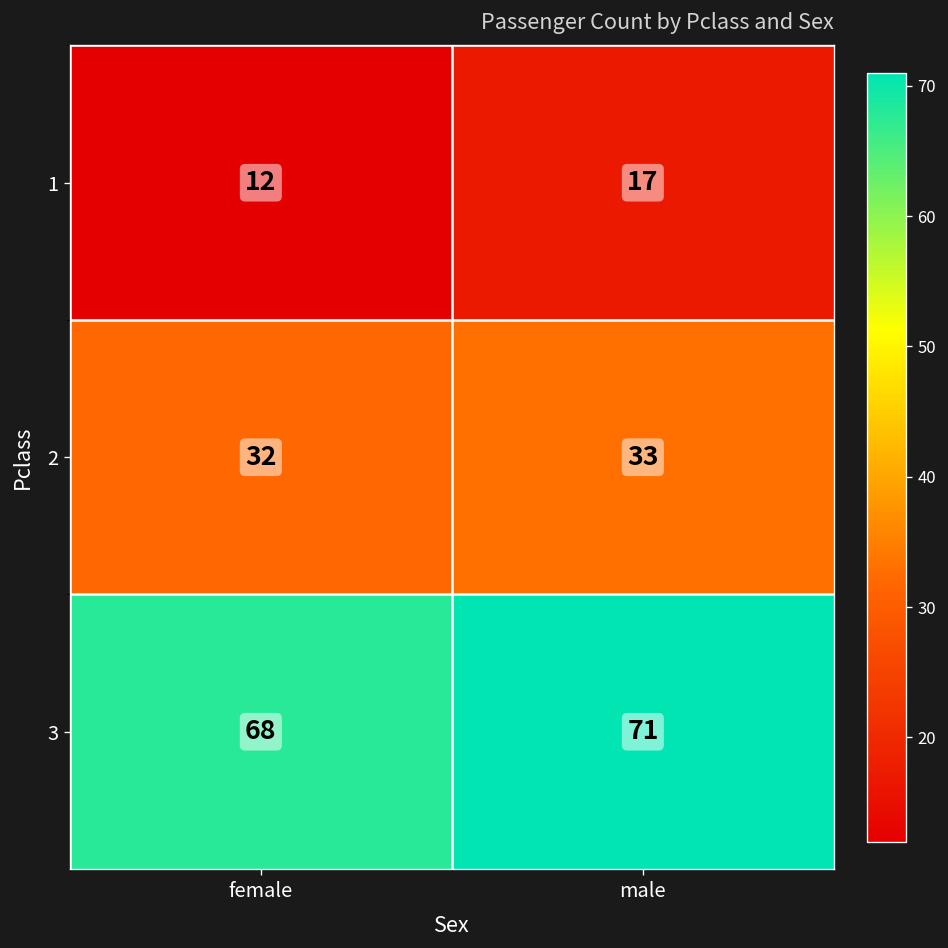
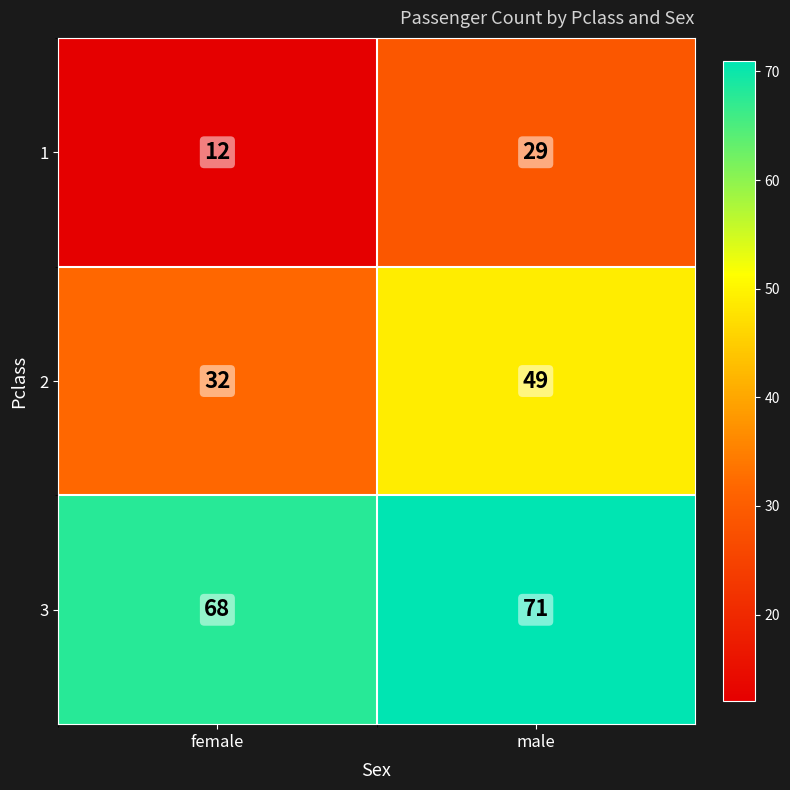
  {
    "1": {
-     "male": 17
+     "male": 29
    },
    "2": {
-     "male": 33
+     "male": 49
    }
  }
